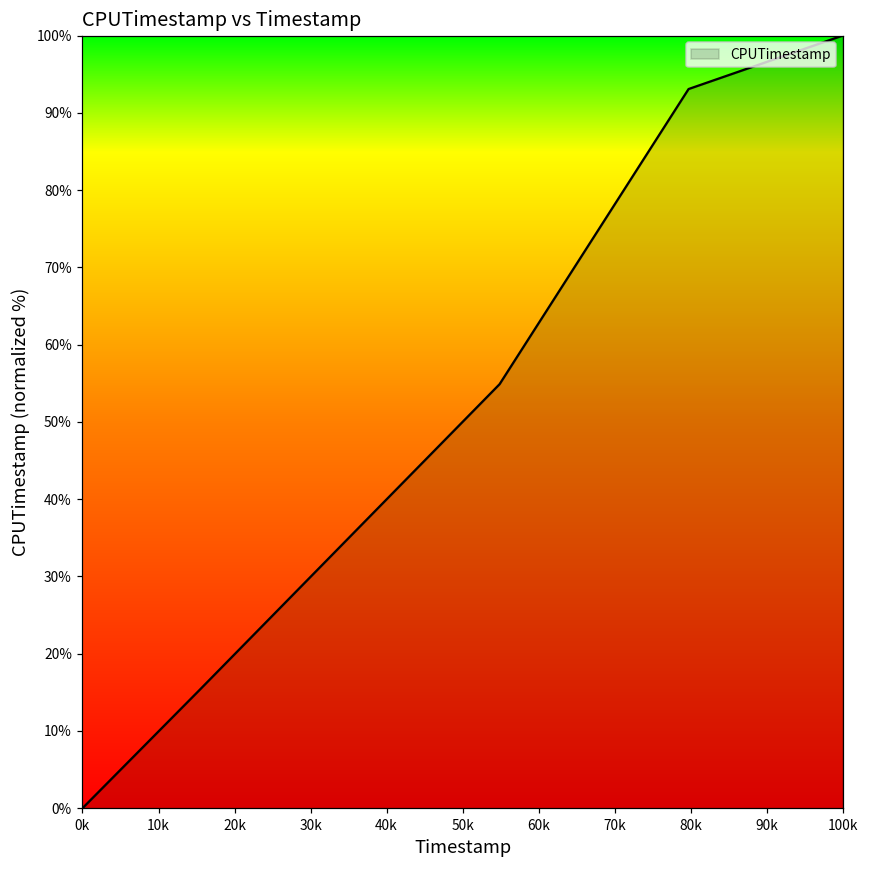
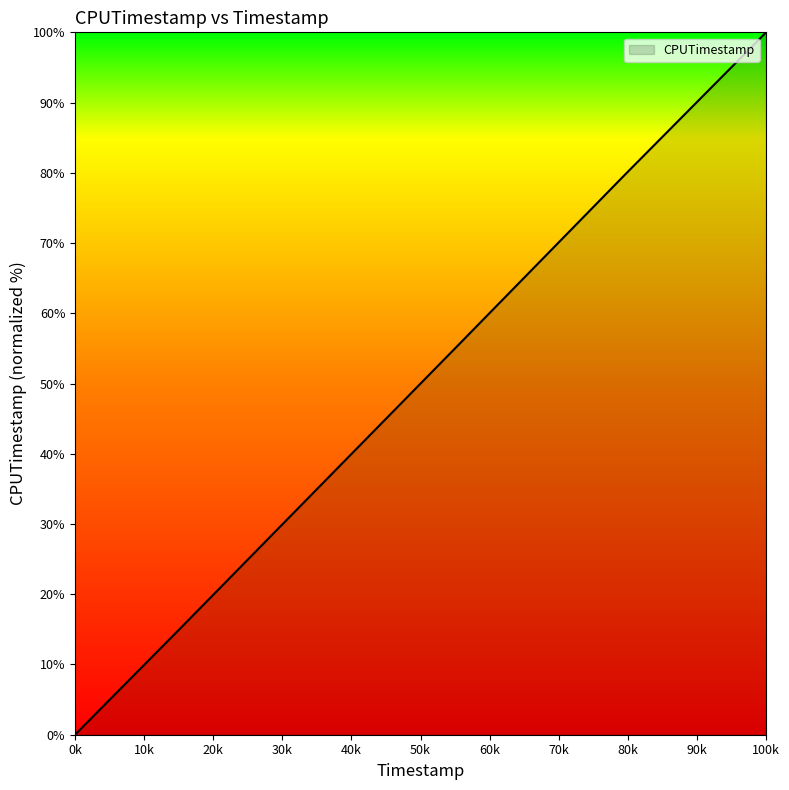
  {
    "0k": "0%",
-   "80k": "93%",
+   "80k": "80%",
    "100k": "100%"
  }
